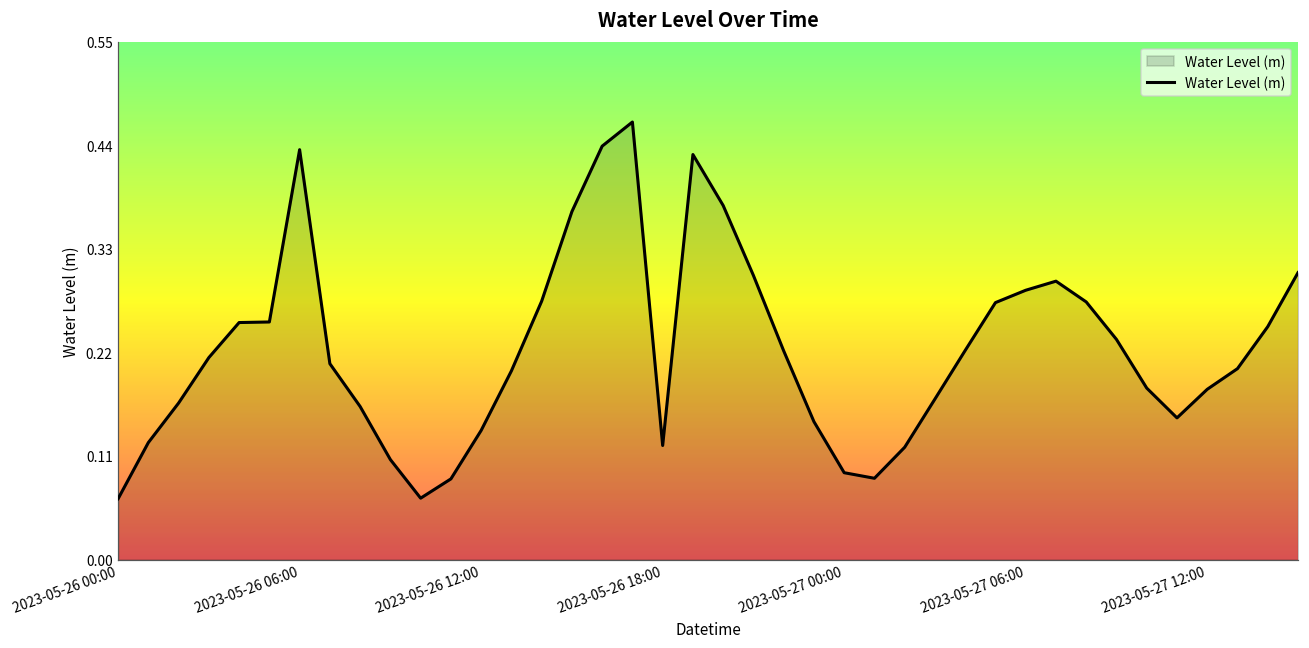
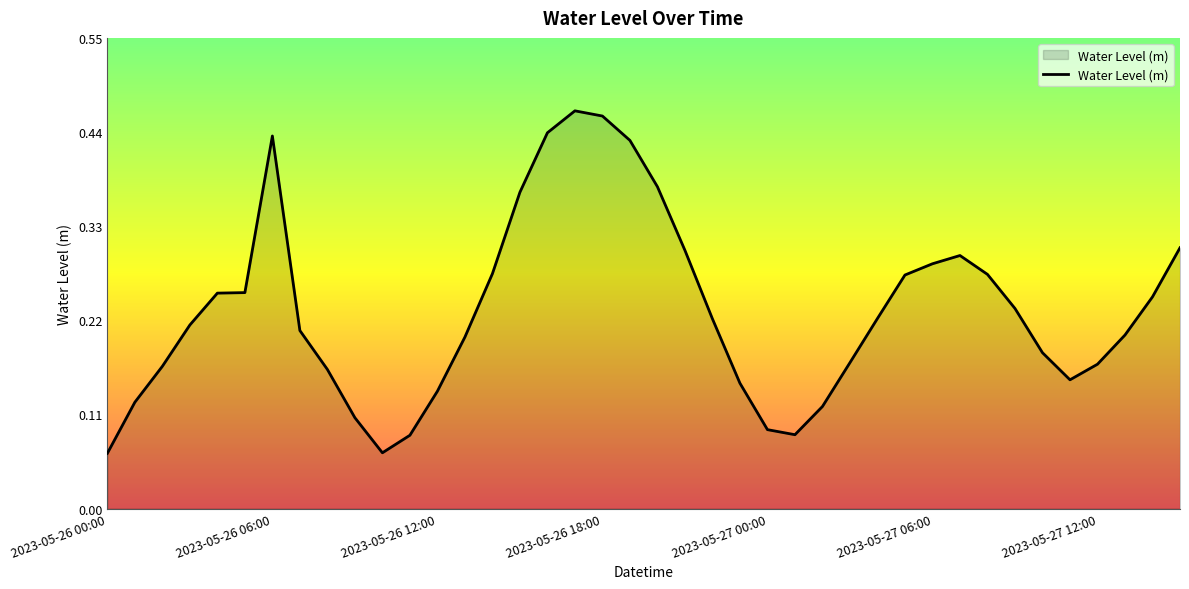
  {
    "2023-05-26 00:00": 0.06,
    "2023-05-26 06:00": 0.44,
    "2023-05-26 12:00": 0.14,
-   "2023-05-26 18:00": 0.12,
+   "2023-05-26 18:00": 0.46,
    "2023-05-27 00:00": 0.09,
    "2023-05-27 06:00": 0.29,
-   "2023-05-27 12:00": 0.18
+   "2023-05-27 12:00": 0.17
  }
